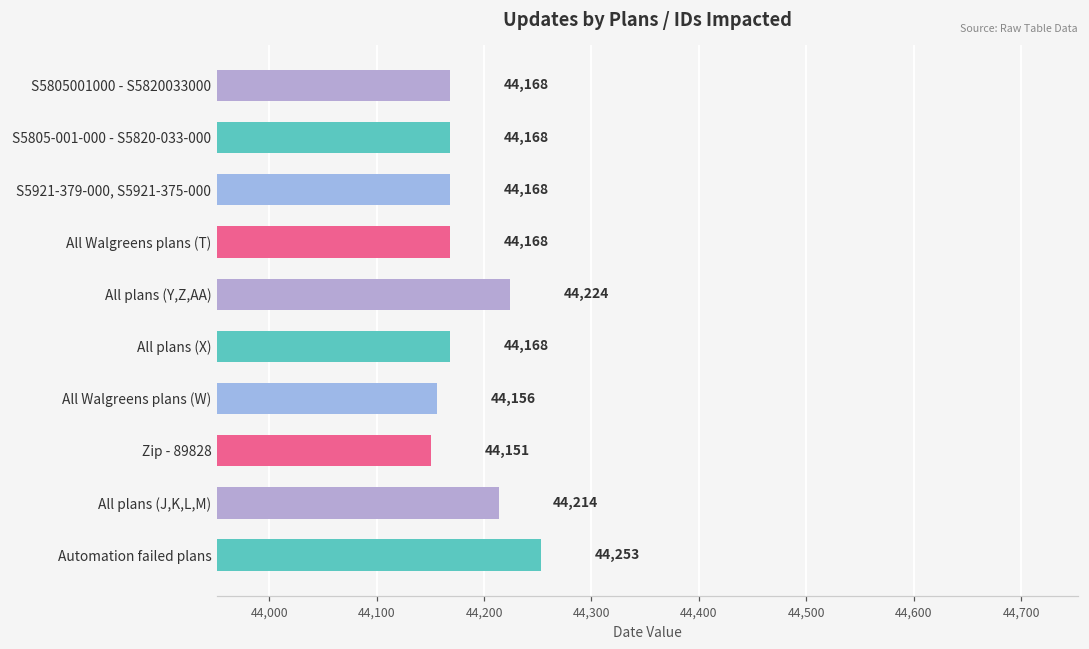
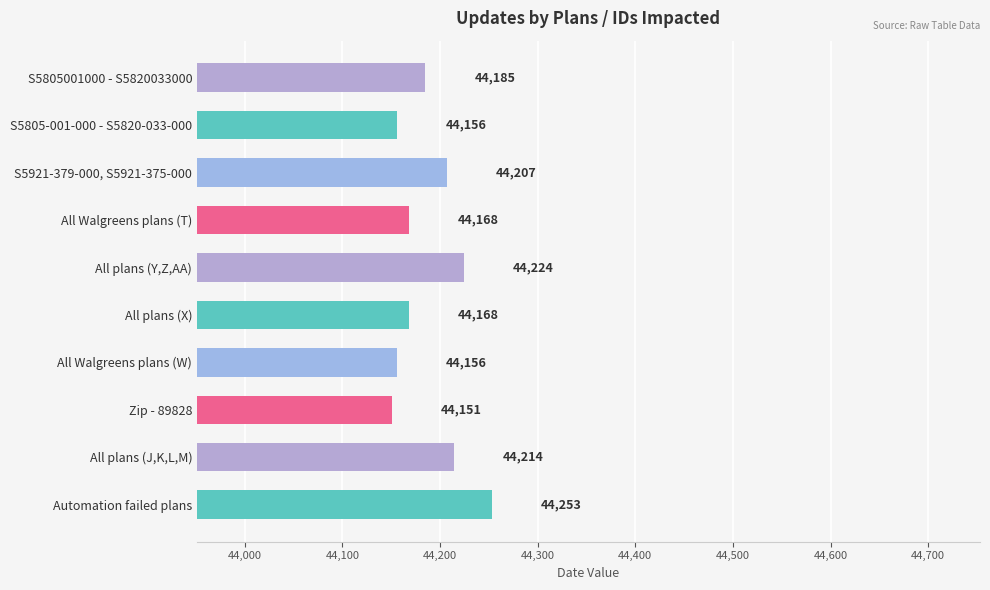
  {
-   "S5805001000 - S5820033000": "44,168",
-   "S5805-001-000 - S5820-033-000": "44,168",
-   "S5921-379-000, S5921-375-000": "44,168"
+   "S5805001000 - S5820033000": "44,185",
+   "S5805-001-000 - S5820-033-000": "44,156",
+   "S5921-379-000, S5921-375-000": "44,207"
  }
